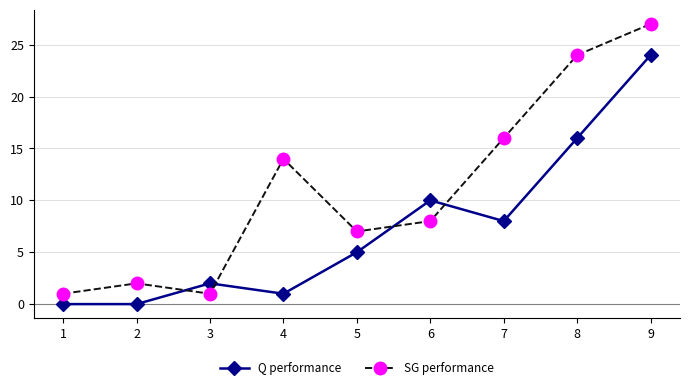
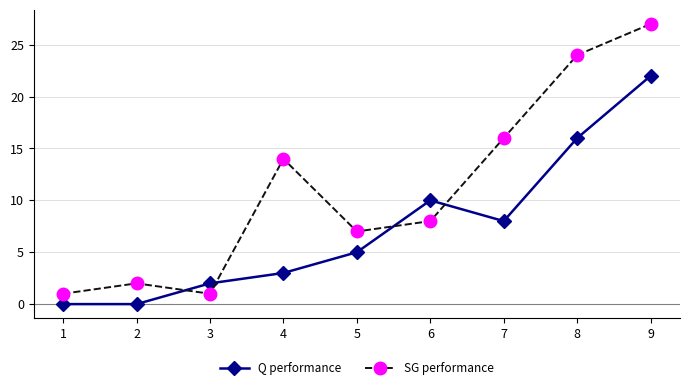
  {
    "Q performance": {
      "1": 0,
      "2": 0,
      "3": 2,
-     "4": 1,
+     "4": 3,
      "5": 5,
      "6": 10,
      "7": 8,
      "8": 16,
-     "9": 24
+     "9": 22
    },
    "SG performance": {
      "1": 1,
      "2": 2,
      "3": 1,
      "4": 14,
      "5": 7,
      "6": 8,
      "7": 16,
      "8": 24,
      "9": 27
    }
  }
